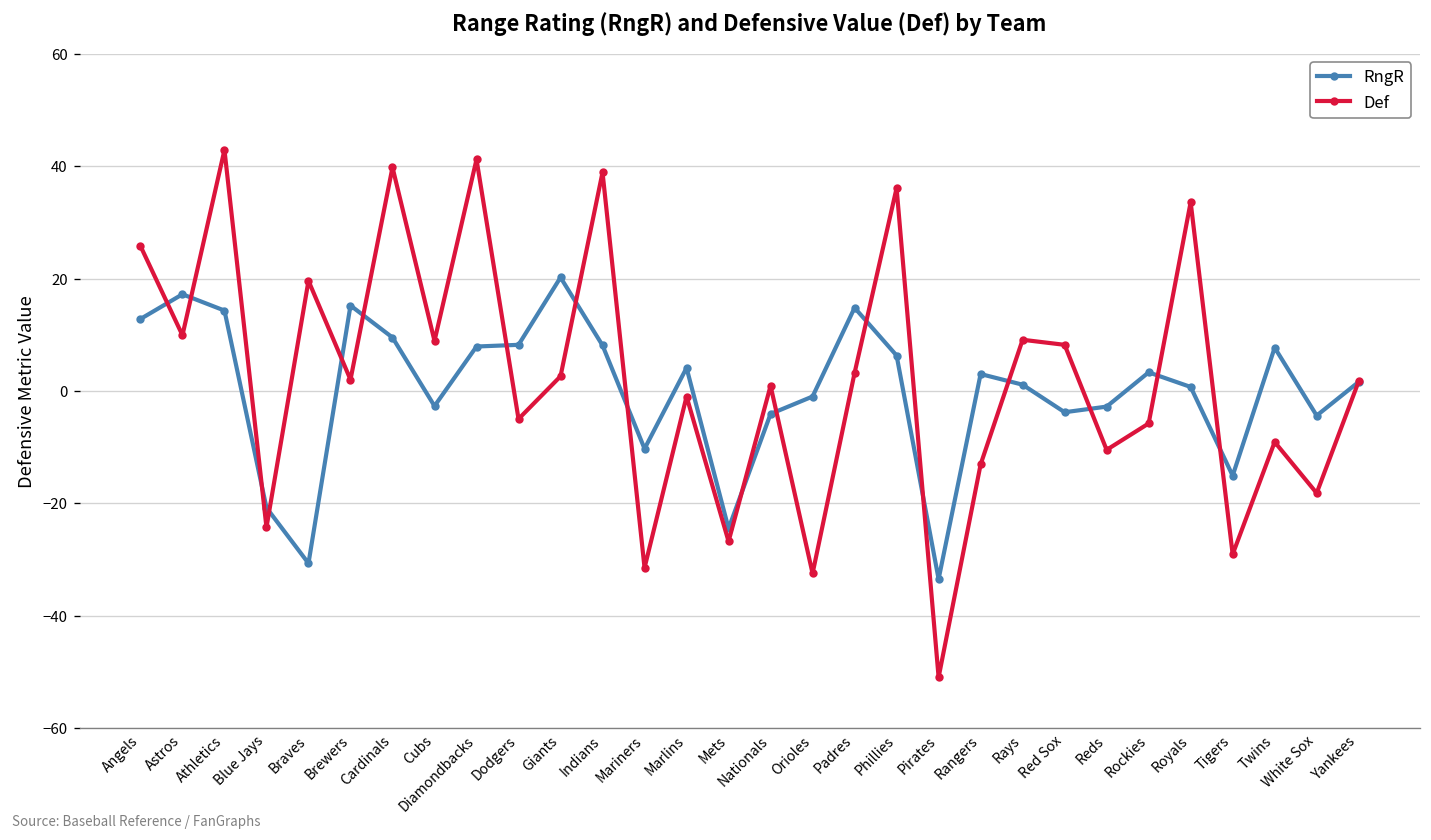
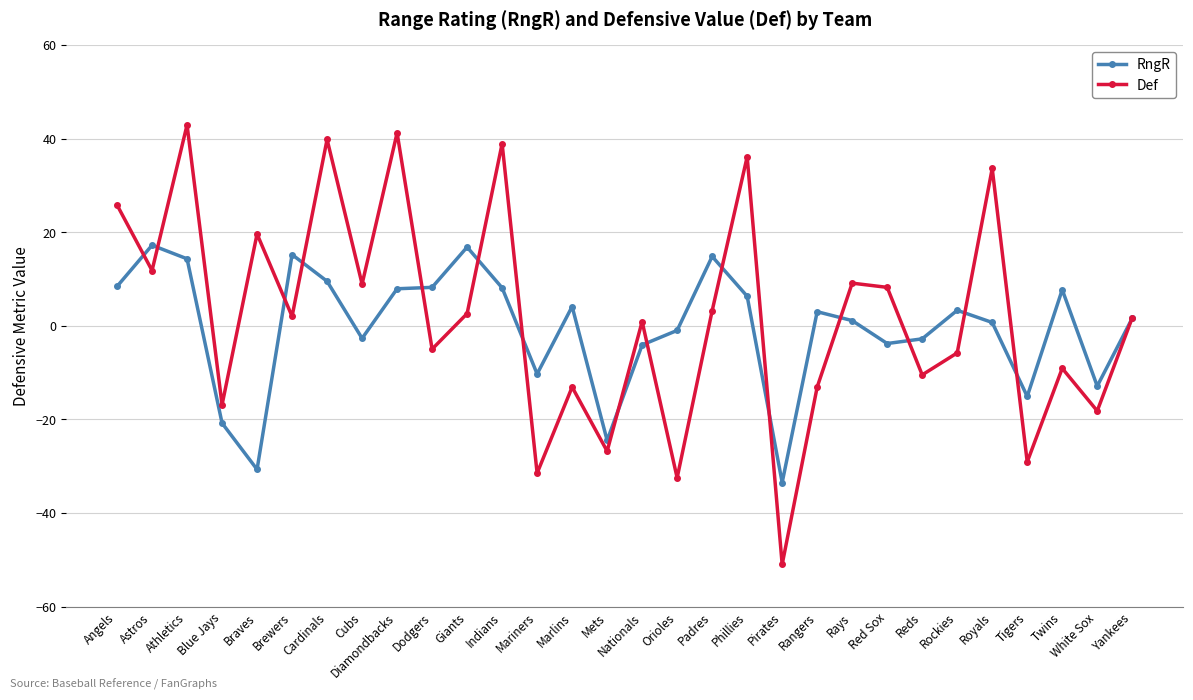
  {
    "RngR": {
-     "Angels": 13,
+     "Angels": 8,
      "Astros": 17,
      "Athletics": 14,
      "Blue Jays": -21,
      "Braves": -31,
      "Brewers": 15,
      "Cardinals": 10,
      "Cubs": -3,
      "Diamondbacks": 8,
      "Dodgers": 8,
-     "Giants": 20,
+     "Giants": 17,
      "Indians": 8,
      "Mariners": -10,
      "Marlins": 4,
      "Mets": -25,
      "Nationals": -4,
      "Orioles": -1,
      "Padres": 15,
      "Phillies": 6,
      "Pirates": -34,
      "Rangers": 3,
      "Rays": 1,
      "Red Sox": -4,
      "Reds": -3,
      "Rockies": 3,
      "Royals": 1,
      "Tigers": -15,
      "Twins": 8,
-     "White Sox": -4
+     "White Sox": -13
    },
    "Def": {
      "Angels": 26,
-     "Astros": 10,
+     "Astros": 12,
      "Athletics": 43,
-     "Blue Jays": -24,
+     "Blue Jays": -17,
      "Braves": 20,
      "Brewers": 2,
      "Cardinals": 40,
      "Cubs": 9,
      "Diamondbacks": 41,
      "Dodgers": -5,
      "Giants": 3,
      "Indians": 39,
      "Mariners": -32,
-     "Marlins": -1,
+     "Marlins": -13,
      "Mets": -27,
      "Nationals": 1,
      "Orioles": -33,
      "Padres": 3,
      "Phillies": 36,
      "Pirates": -51,
      "Rangers": -13,
      "Rays": 9,
      "Red Sox": 8,
      "Reds": -11,
      "Rockies": -6,
      "Royals": 34,
      "Tigers": -29,
      "Twins": -9,
      "White Sox": -18
    }
  }
